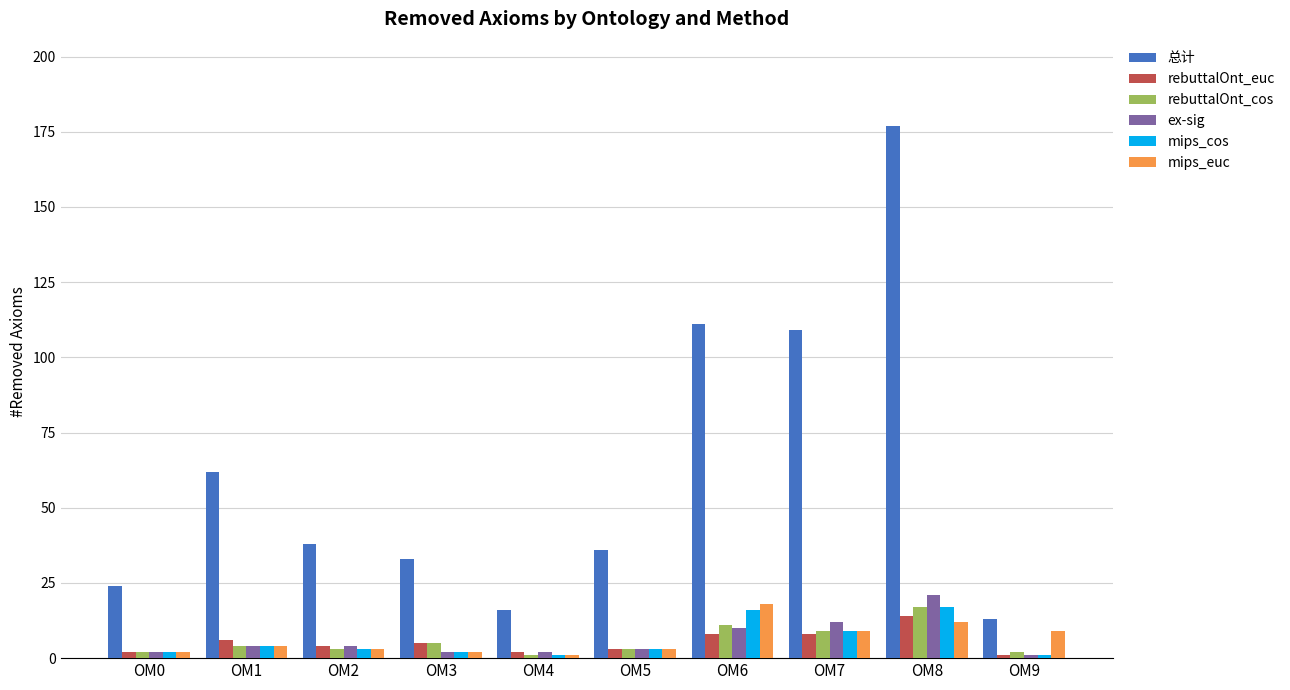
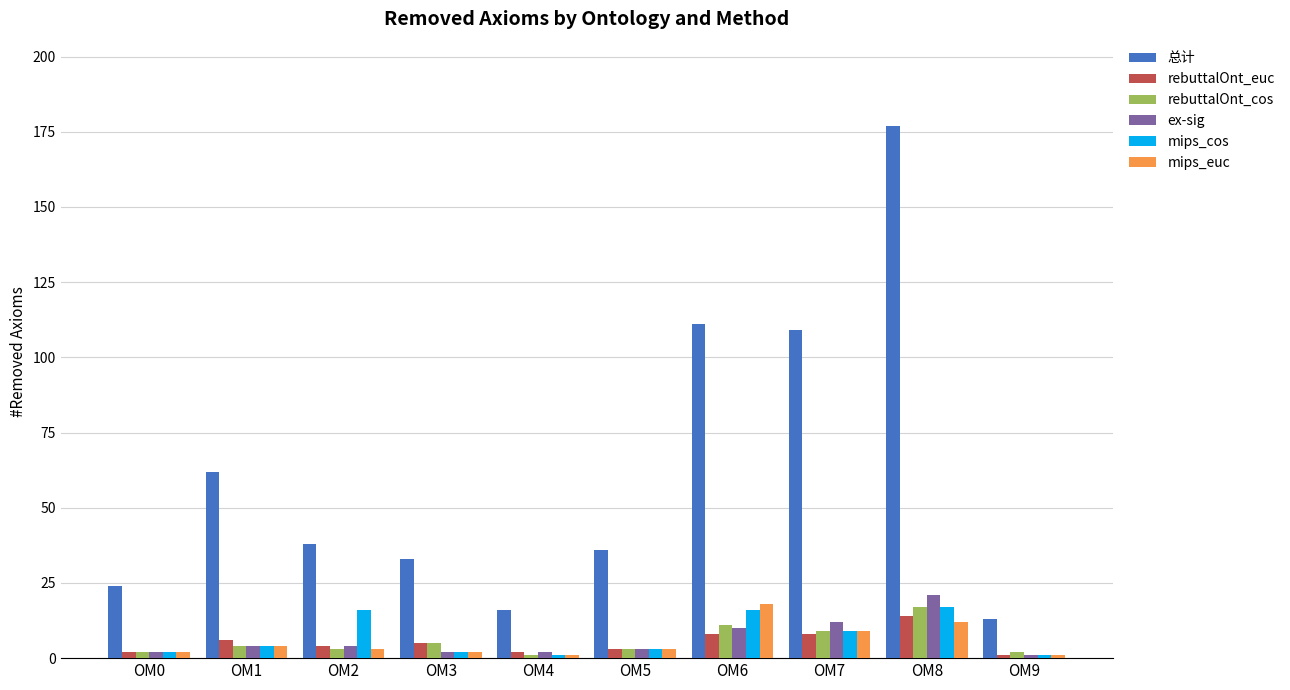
  {
    "总计": {
      "OM0": 24,
      "OM1": 62,
      "OM2": 38,
      "OM3": 33,
      "OM4": 16,
      "OM5": 36,
      "OM6": 111,
      "OM7": 109,
      "OM8": 177,
      "OM9": 13
    },
    "rebuttalOnt_euc": {
      "OM0": 2,
      "OM1": 6,
      "OM2": 4,
      "OM3": 5,
      "OM4": 2,
      "OM5": 3,
      "OM6": 8,
      "OM7": 8,
      "OM8": 14,
      "OM9": 1
    },
    "rebuttalOnt_cos": {
      "OM0": 2,
      "OM1": 4,
      "OM2": 3,
      "OM3": 5,
      "OM4": 1,
      "OM5": 3,
      "OM6": 11,
      "OM7": 9,
      "OM8": 17,
      "OM9": 2
    },
    "ex-sig": {
      "OM0": 2,
      "OM1": 4,
      "OM2": 4,
      "OM3": 2,
      "OM4": 2,
      "OM5": 3,
      "OM6": 10,
      "OM7": 12,
      "OM8": 21,
      "OM9": 1
    },
    "mips_cos": {
      "OM0": 2,
      "OM1": 4,
-     "OM2": 3,
+     "OM2": 16,
      "OM3": 2,
      "OM4": 1,
      "OM5": 3,
      "OM6": 16,
      "OM7": 9,
      "OM8": 17,
      "OM9": 1
    },
    "mips_euc": {
      "OM0": 2,
      "OM1": 4,
      "OM2": 3,
      "OM3": 2,
      "OM4": 1,
      "OM5": 3,
      "OM6": 18,
      "OM7": 9,
      "OM8": 12,
-     "OM9": 9
+     "OM9": 1
    }
  }
